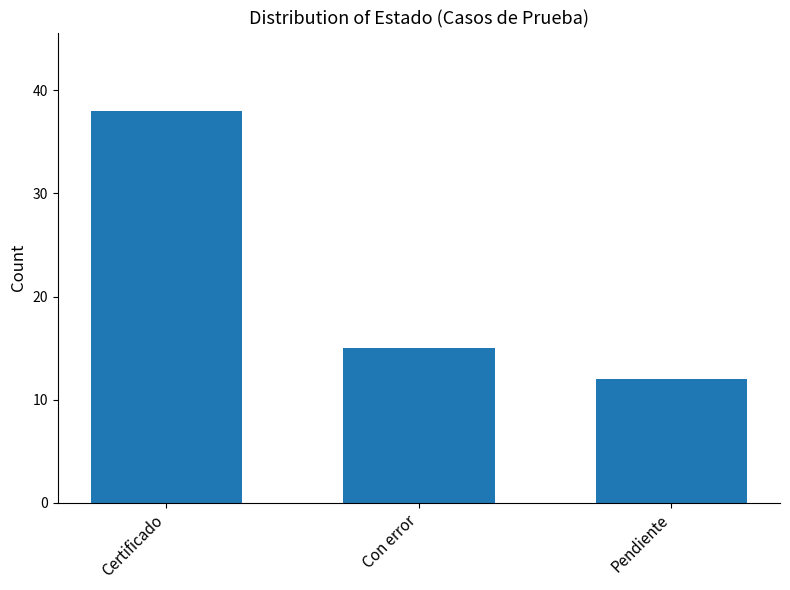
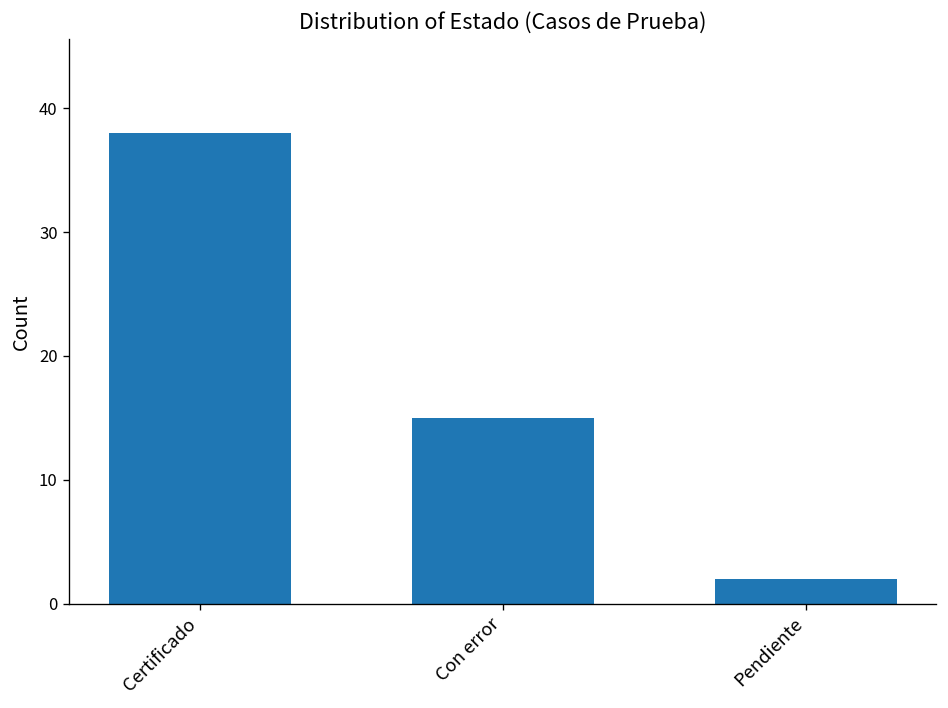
  {
    "Certificado": 38,
    "Con error": 15,
-   "Pendiente": 12
+   "Pendiente": 2
  }
